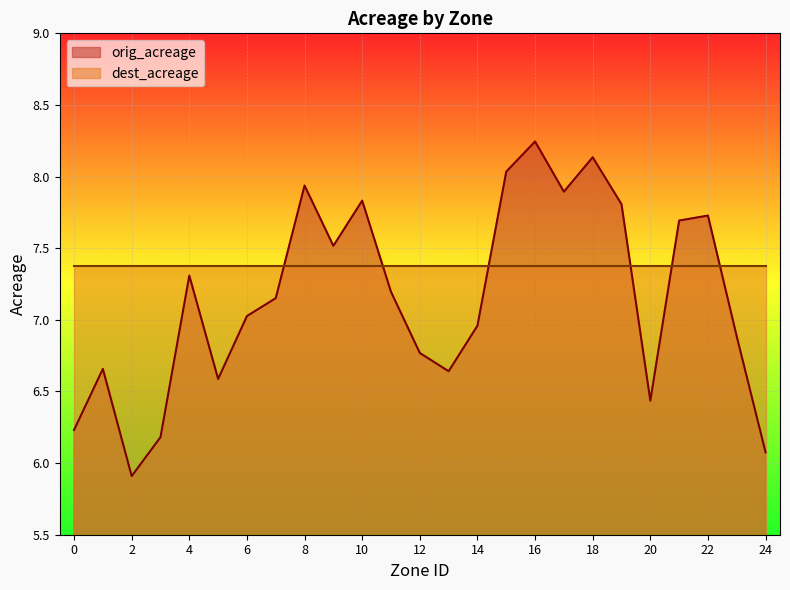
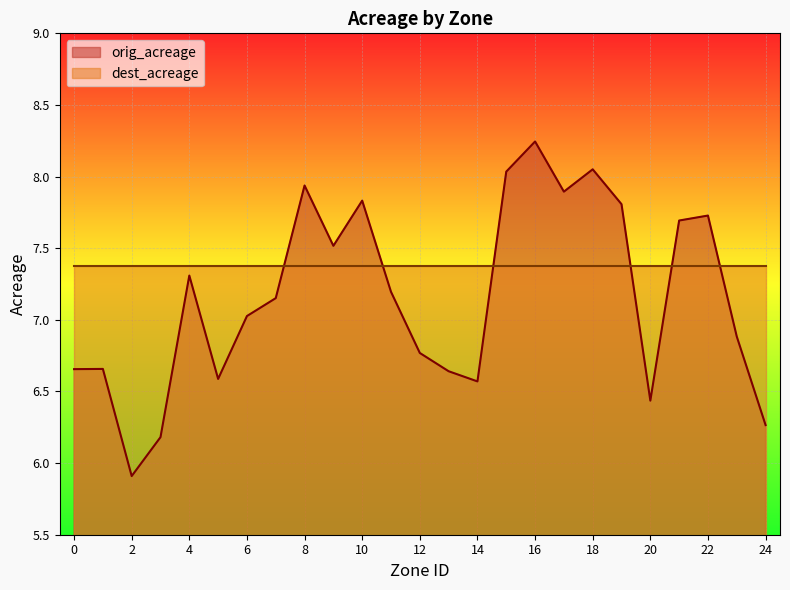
  {
    "orig_acreage": {
-     "0": 6.23,
+     "0": 6.66,
      "2": 5.91,
      "4": 7.31,
      "6": 7.03,
      "8": 7.94,
      "10": 7.83,
      "12": 6.77,
-     "14": 6.96,
+     "14": 6.57,
      "16": 8.24,
-     "18": 8.13,
+     "18": 8.05,
      "20": 6.44,
      "22": 7.73,
-     "24": 6.07
+     "24": 6.27
    },
    "dest_acreage": {
      "0": 7.37,
      "2": 7.37,
      "4": 7.37,
      "6": 7.37,
      "8": 7.37,
      "10": 7.37,
      "12": 7.37,
      "14": 7.37,
      "16": 7.37,
      "18": 7.37,
      "20": 7.37,
      "22": 7.37,
      "24": 7.37
    }
  }
